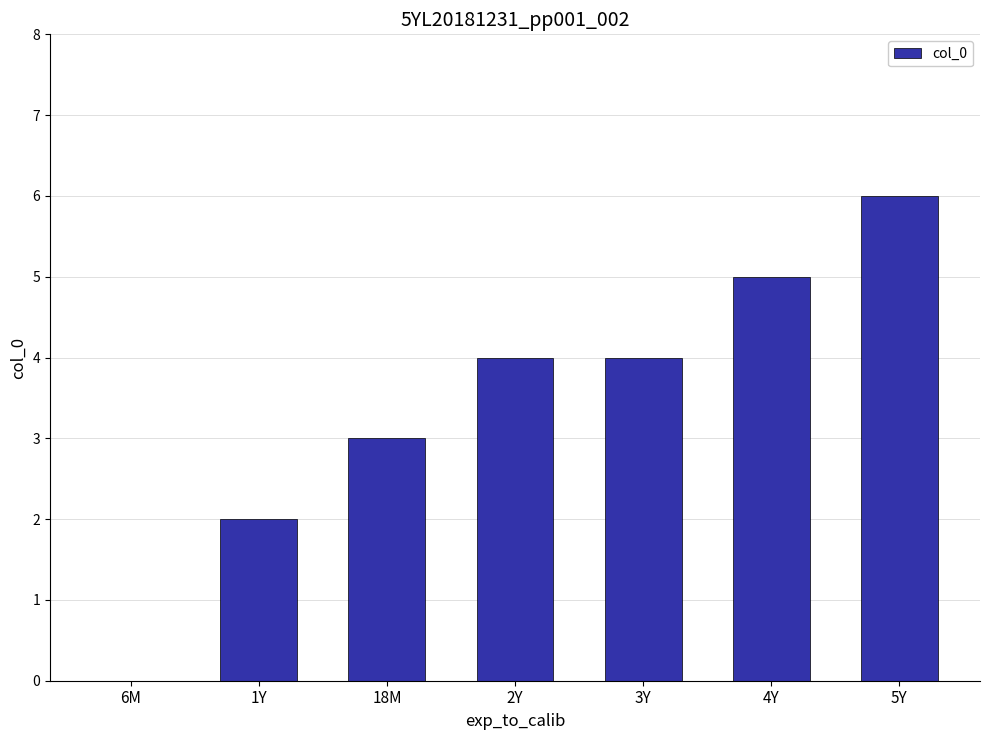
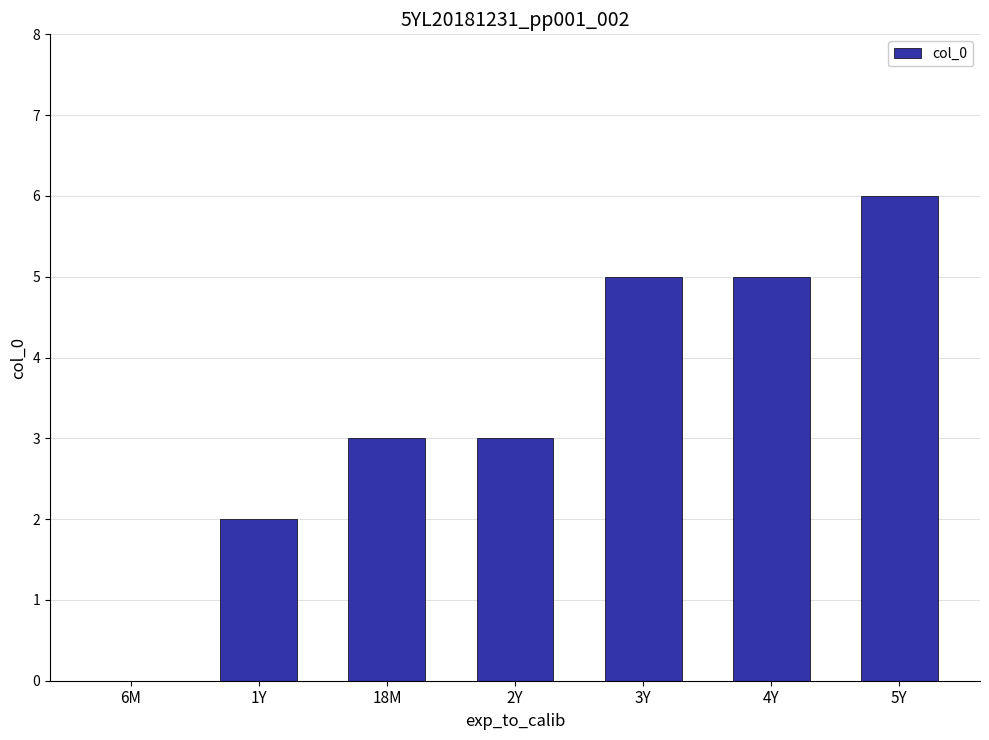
  {
    "6M": 0,
    "1Y": 2,
    "18M": 3,
-   "2Y": 4,
-   "3Y": 4,
+   "2Y": 3,
+   "3Y": 5,
    "4Y": 5,
    "5Y": 6
  }
